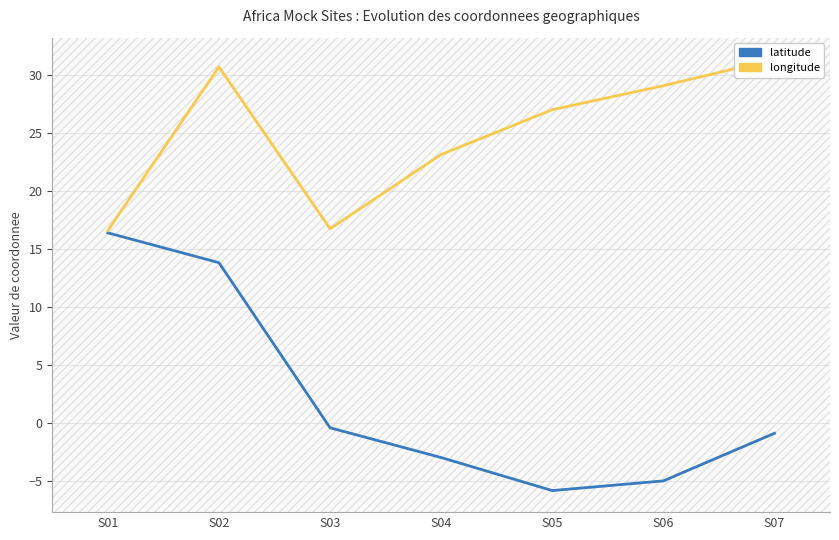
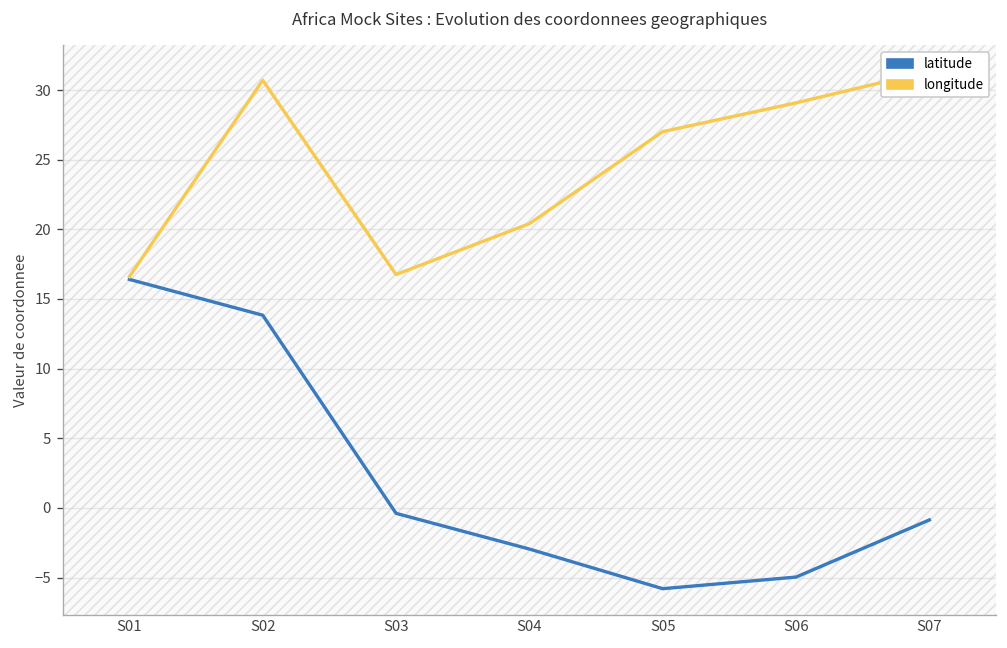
  {
    "latitude": {
      "S02": 13.8,
      "S03": -0.4,
      "S04": -3.0,
      "S05": -5.8,
      "S06": -5.0,
      "S07": -0.9
    },
    "longitude": {
      "S02": 30.7,
      "S03": 16.8,
-     "S04": 23.2,
+     "S04": 20.4,
      "S05": 27.0,
      "S06": 29.1
    }
  }
